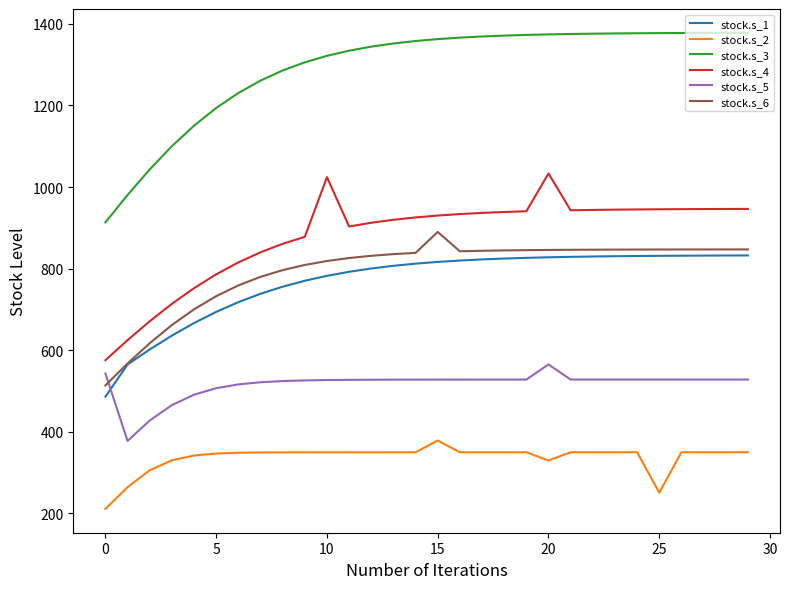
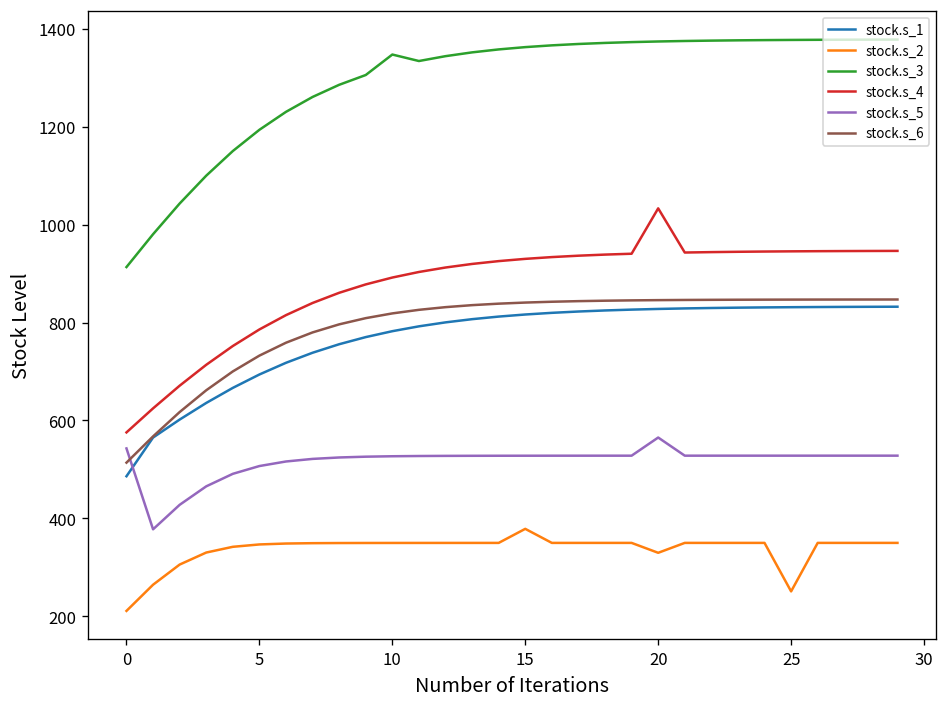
  {
    "stock.s_1": {
      "0": 490,
      "5": 690,
      "10": 780,
      "15": 820,
      "20": 830,
      "25": 830
    },
    "stock.s_2": {
      "0": 210,
      "5": 350,
      "10": 350,
      "15": 380,
      "20": 330,
      "25": 250
    },
    "stock.s_3": {
      "0": 910,
      "5": 1190,
-     "10": 1320,
+     "10": 1350,
      "15": 1360,
      "20": 1370,
      "25": 1380
    },
    "stock.s_4": {
      "0": 580,
      "5": 790,
-     "10": 1020,
+     "10": 890,
      "15": 930,
      "20": 1030,
      "25": 950
    },
    "stock.s_5": {
      "0": 540,
      "5": 510,
      "10": 530,
      "15": 530,
      "20": 570,
      "25": 530
    },
    "stock.s_6": {
      "0": 510,
      "5": 730,
      "10": 820,
-     "15": 890,
+     "15": 840,
      "20": 850,
      "25": 850
    }
  }
